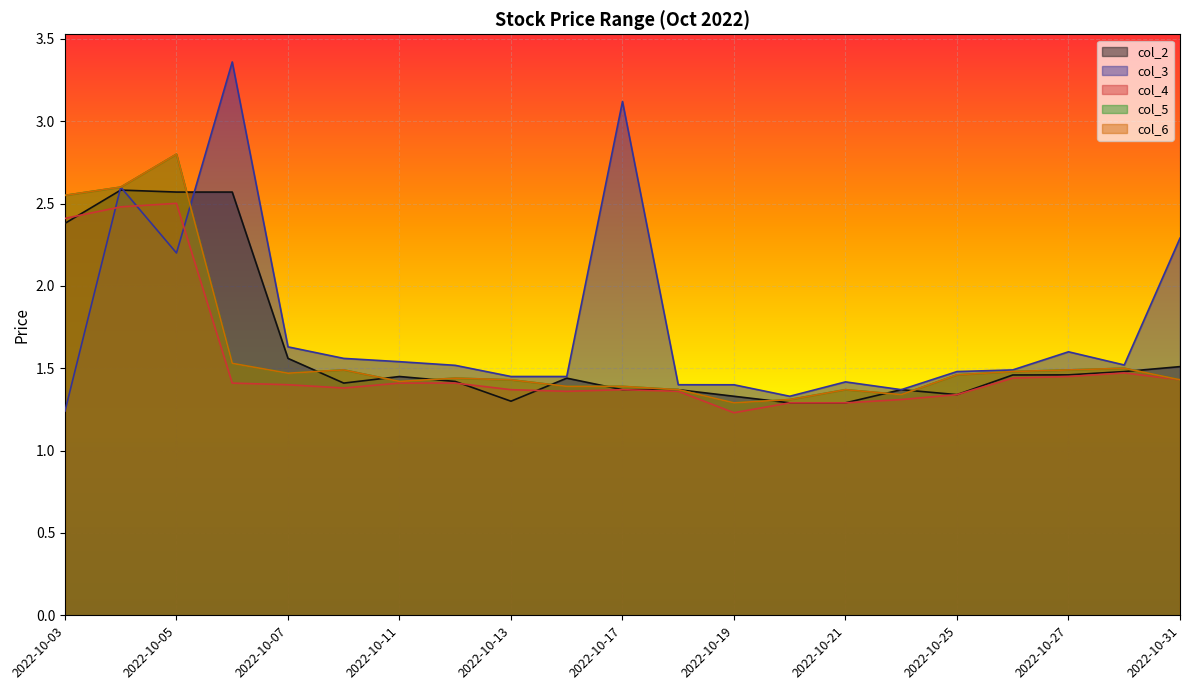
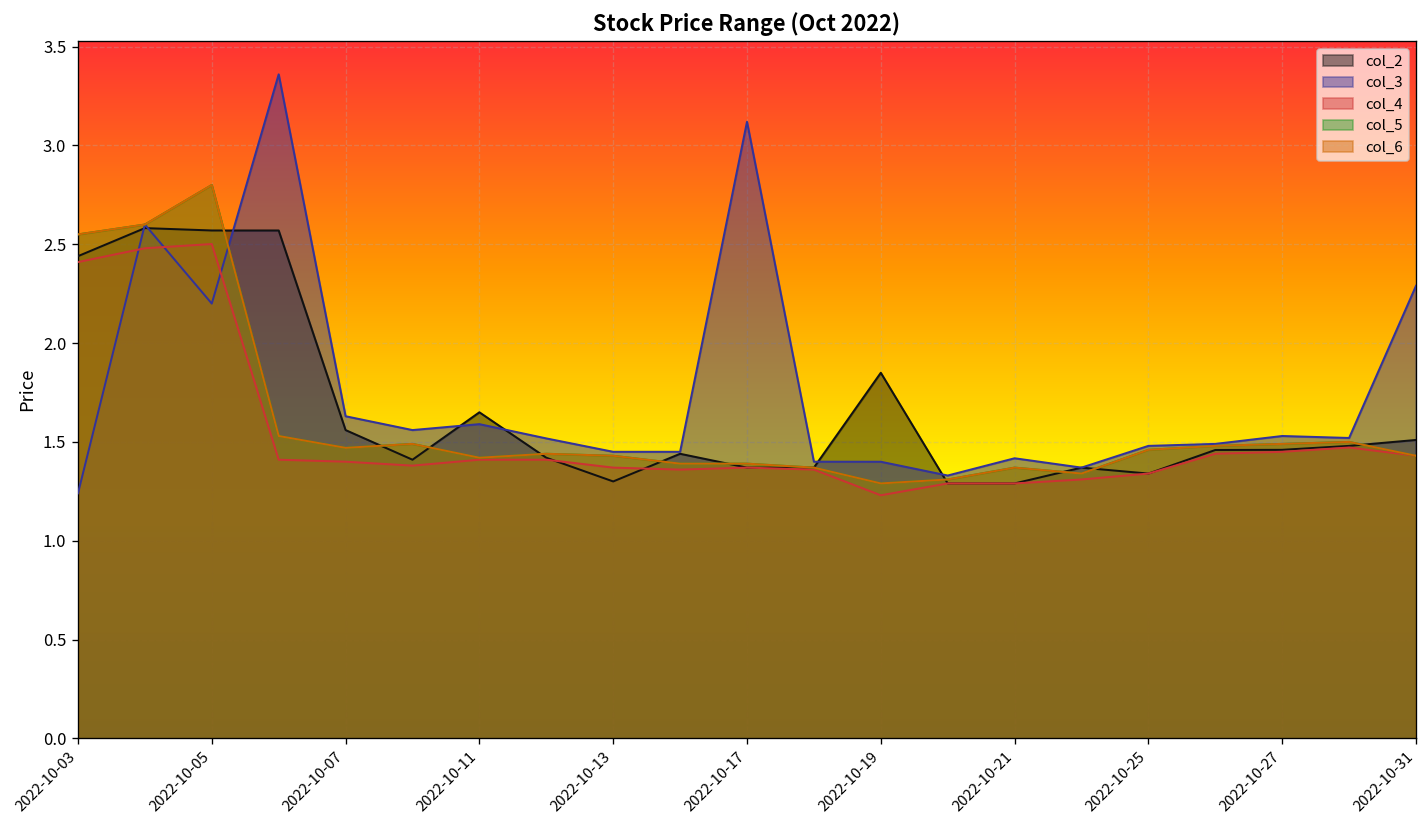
  {
    "col_2": {
-     "2022-10-03": 2.38,
+     "2022-10-03": 2.44,
      "2022-10-05": 2.57,
      "2022-10-07": 1.56,
-     "2022-10-11": 1.45,
+     "2022-10-11": 1.65,
      "2022-10-13": 1.30,
-     "2022-10-19": 1.33,
+     "2022-10-19": 1.85,
      "2022-10-31": 1.51
    },
    "col_3": {
      "2022-10-03": 1.24,
      "2022-10-05": 2.20,
      "2022-10-07": 1.63,
-     "2022-10-11": 1.54,
+     "2022-10-11": 1.59,
      "2022-10-13": 1.45,
      "2022-10-17": 3.12,
      "2022-10-19": 1.40,
      "2022-10-21": 1.42,
      "2022-10-25": 1.48,
-     "2022-10-27": 1.60,
+     "2022-10-27": 1.53,
      "2022-10-31": 2.29
    }
  }
